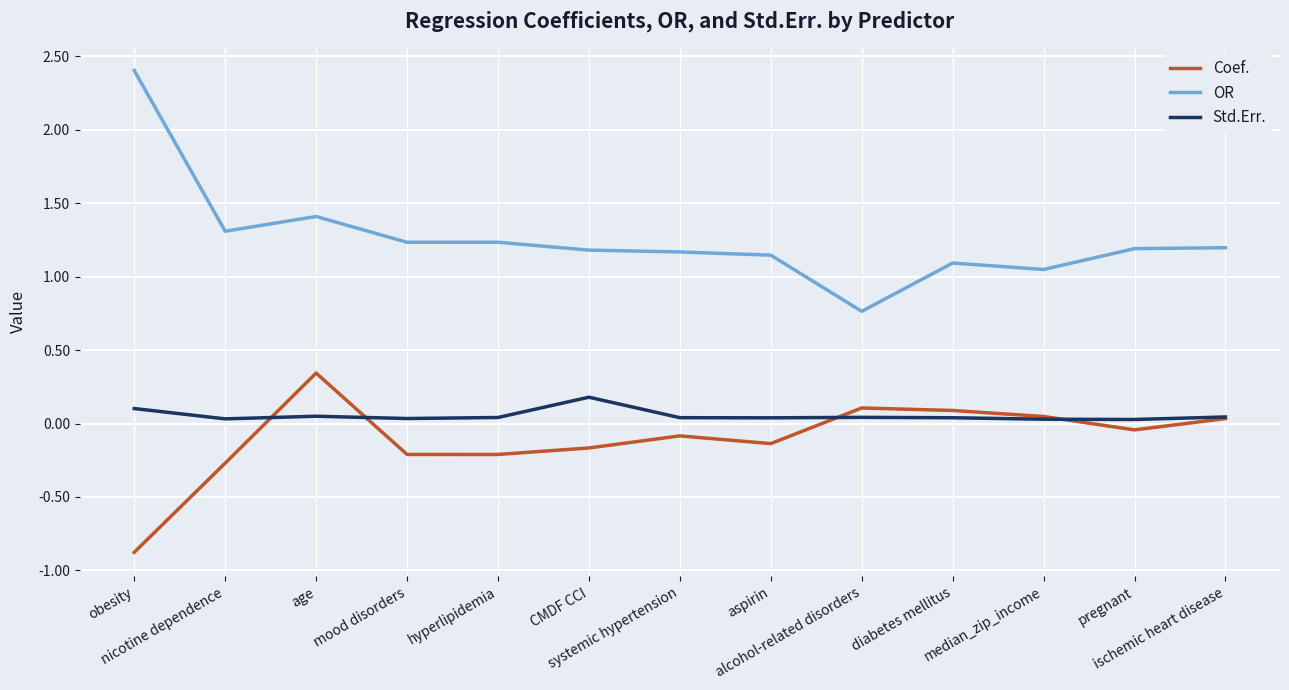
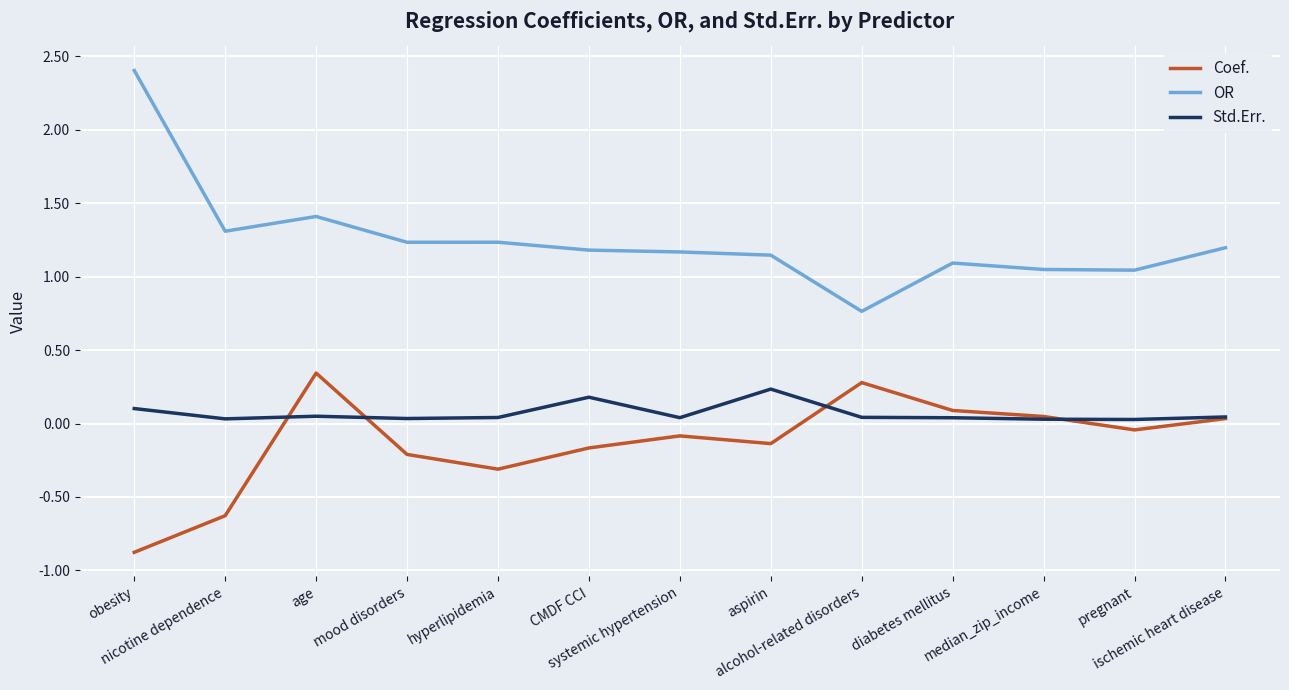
  {
    "Coef.": {
      "obesity": -0.88,
-     "nicotine dependence": -0.27,
+     "nicotine dependence": -0.63,
      "age": 0.34,
      "mood disorders": -0.21,
-     "hyperlipidemia": -0.21,
+     "hyperlipidemia": -0.31,
      "CMDF CCI": -0.17,
      "systemic hypertension": -0.08,
      "aspirin": -0.14,
-     "alcohol-related disorders": 0.11,
+     "alcohol-related disorders": 0.28,
      "diabetes mellitus": 0.09,
      "median_zip_income": 0.05,
      "pregnant": -0.04
    },
    "OR": {
      "obesity": 2.40,
      "nicotine dependence": 1.31,
      "age": 1.41,
      "mood disorders": 1.23,
      "hyperlipidemia": 1.23,
      "CMDF CCI": 1.18,
      "systemic hypertension": 1.17,
      "aspirin": 1.15,
      "alcohol-related disorders": 0.76,
      "diabetes mellitus": 1.09,
      "median_zip_income": 1.05,
-     "pregnant": 1.19,
+     "pregnant": 1.04,
      "ischemic heart disease": 1.20
    },
    "Std.Err.": {
      "obesity": 0.10,
      "nicotine dependence": 0.03,
      "age": 0.05,
      "mood disorders": 0.03,
      "hyperlipidemia": 0.04,
      "CMDF CCI": 0.18,
      "systemic hypertension": 0.04,
-     "aspirin": 0.04,
+     "aspirin": 0.23,
      "alcohol-related disorders": 0.04,
      "diabetes mellitus": 0.04,
      "median_zip_income": 0.03,
      "pregnant": 0.03
    }
  }
